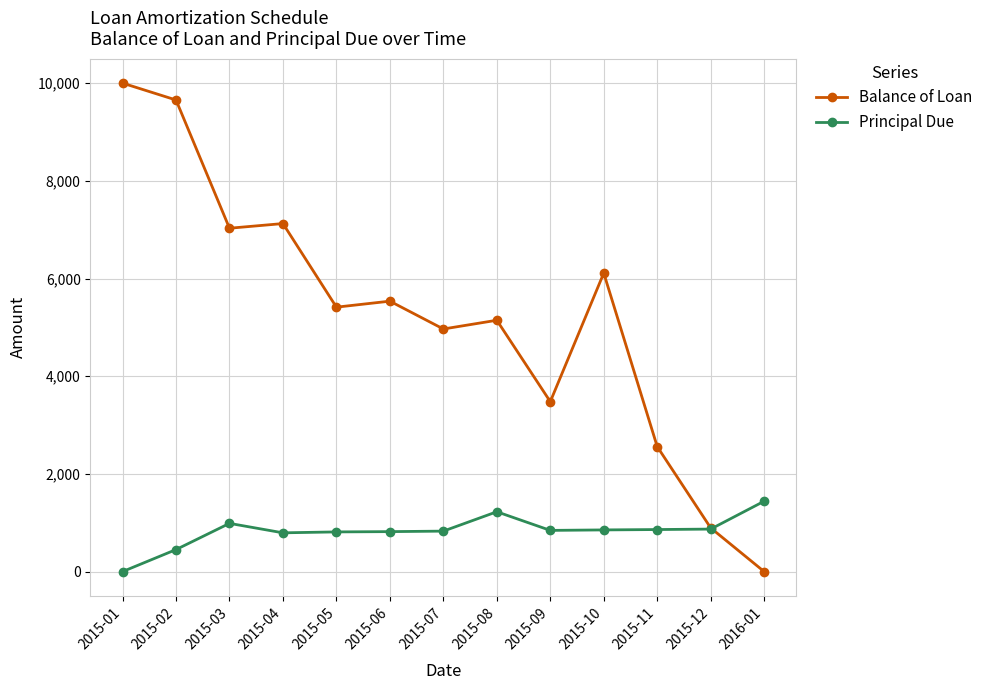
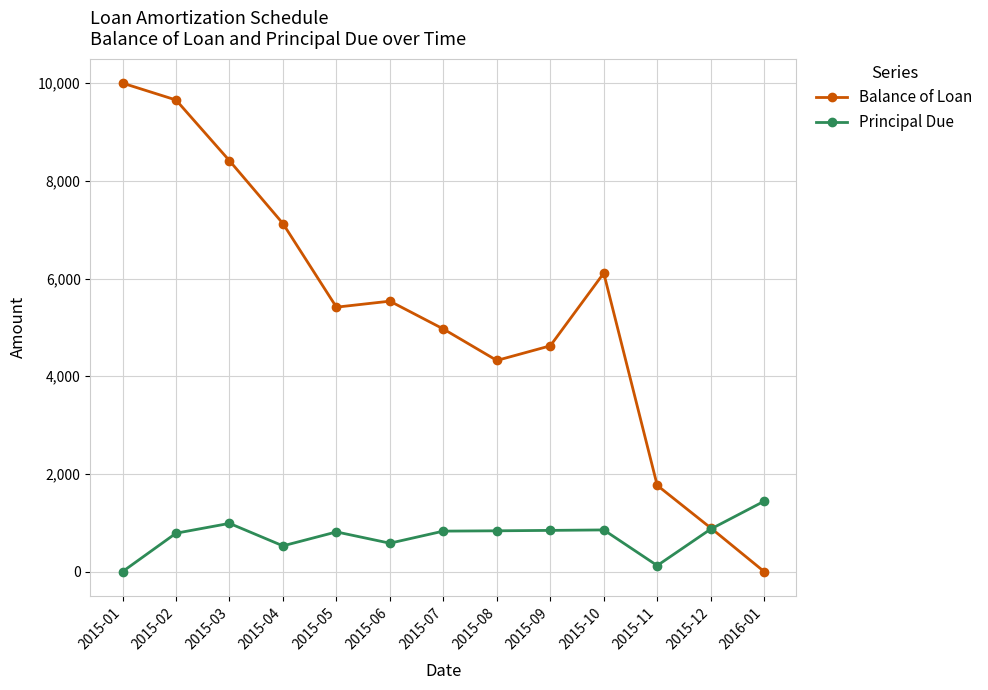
  {
    "Balance of Loan": {
      "2015-01": "10,000",
      "2015-02": "9,700",
-     "2015-03": "7,000",
+     "2015-03": "8,400",
      "2015-04": "7,100",
      "2015-05": "5,400",
      "2015-06": "5,500",
      "2015-07": "5,000",
-     "2015-08": "5,100",
-     "2015-09": "3,500",
+     "2015-08": "4,300",
+     "2015-09": "4,600",
      "2015-10": "6,100",
-     "2015-11": "2,600",
+     "2015-11": "1,800",
      "2016-01": "0"
    },
    "Principal Due": {
      "2015-01": "0",
-     "2015-02": "500",
+     "2015-02": "800",
      "2015-03": "1,000",
-     "2015-04": "800",
+     "2015-04": "500",
      "2015-05": "800",
-     "2015-06": "800",
+     "2015-06": "600",
      "2015-07": "800",
-     "2015-08": "1,200",
+     "2015-08": "800",
      "2015-09": "800",
      "2015-10": "900",
-     "2015-11": "900",
+     "2015-11": "100",
      "2016-01": "1,400"
    }
  }
